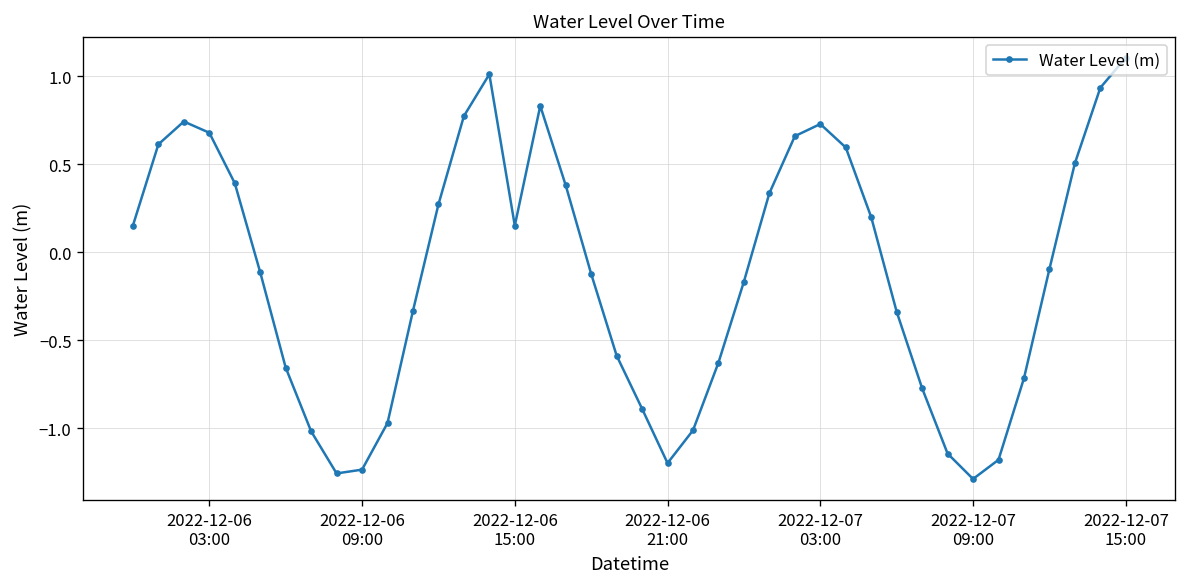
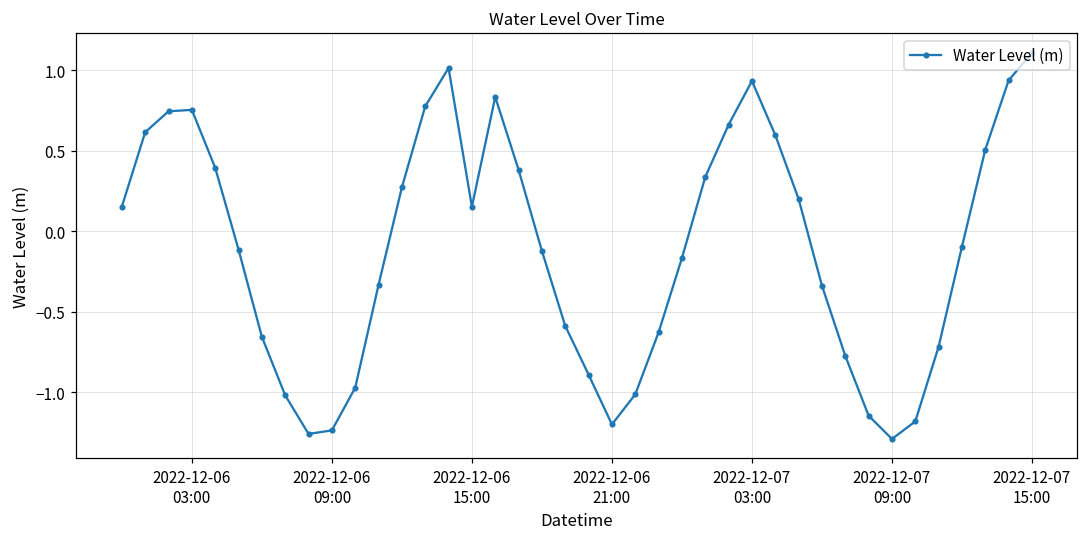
  {
-   "2022-12-06 03:00": 0.68,
+   "2022-12-06 03:00": 0.75,
    "2022-12-06 09:00": -1.24,
    "2022-12-06 15:00": 0.15,
    "2022-12-06 21:00": -1.20,
-   "2022-12-07 03:00": 0.73,
+   "2022-12-07 03:00": 0.93,
    "2022-12-07 09:00": -1.29
  }
